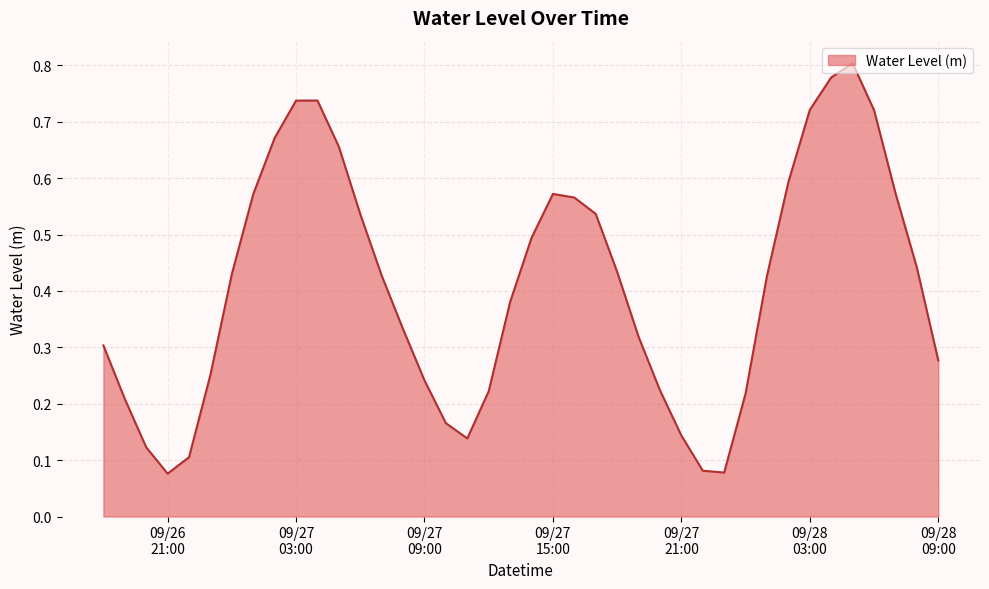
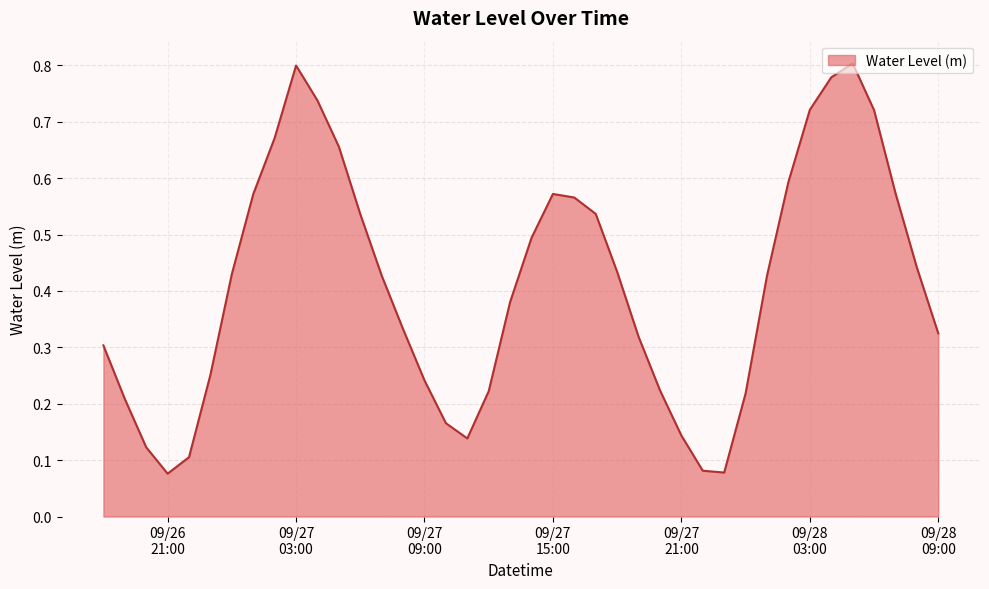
  {
    "09/26 21:00": 0.08,
-   "09/27 03:00": 0.74,
+   "09/27 03:00": 0.80,
    "09/27 09:00": 0.24,
    "09/27 15:00": 0.57,
    "09/27 21:00": 0.14,
    "09/28 03:00": 0.72,
-   "09/28 09:00": 0.28
+   "09/28 09:00": 0.32
  }
